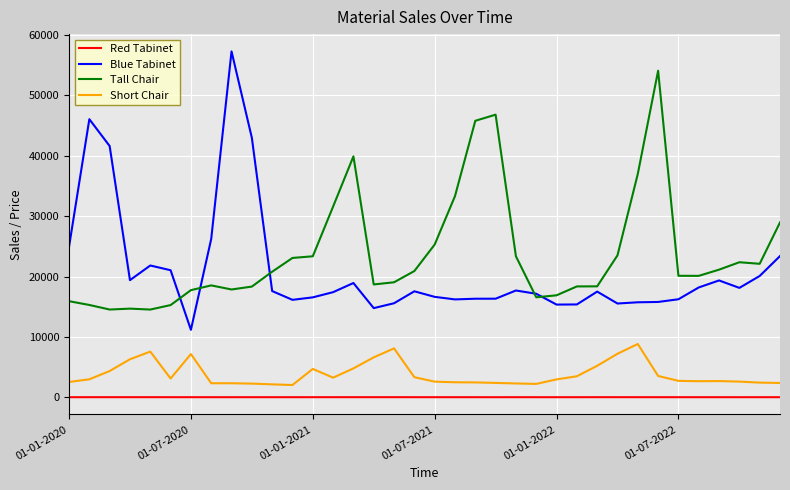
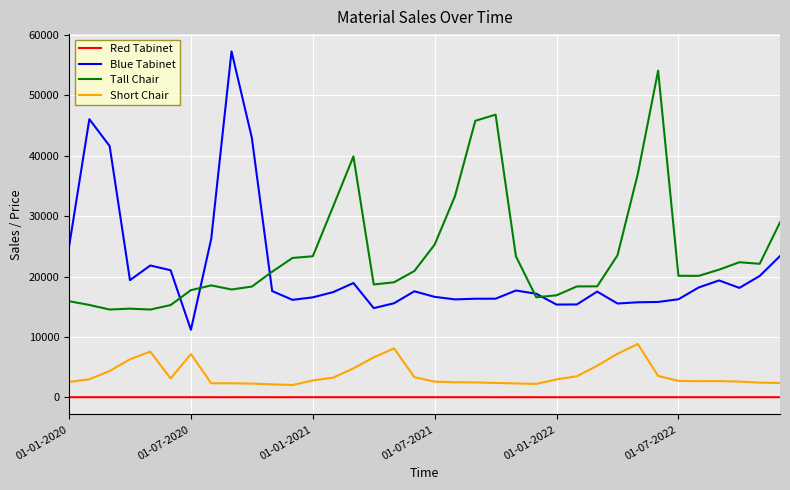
  {
    "Red Tabinet": {
      "01-01-2020": 0,
      "01-07-2020": 0,
      "01-01-2021": 0,
      "01-07-2021": 0,
      "01-01-2022": 0,
      "01-07-2022": 0
    },
    "Blue Tabinet": {
      "01-01-2020": 25000,
      "01-07-2020": 11000,
      "01-01-2021": 17000,
      "01-07-2021": 17000,
      "01-01-2022": 15000,
      "01-07-2022": 16000
    },
    "Tall Chair": {
      "01-01-2020": 16000,
      "01-07-2020": 18000,
      "01-01-2021": 23000,
      "01-07-2021": 25000,
      "01-01-2022": 17000,
      "01-07-2022": 20000
    },
    "Short Chair": {
      "01-01-2020": 3000,
      "01-07-2020": 7000,
-     "01-01-2021": 5000,
+     "01-01-2021": 3000,
      "01-07-2021": 3000,
      "01-01-2022": 3000,
      "01-07-2022": 3000
    }
  }
